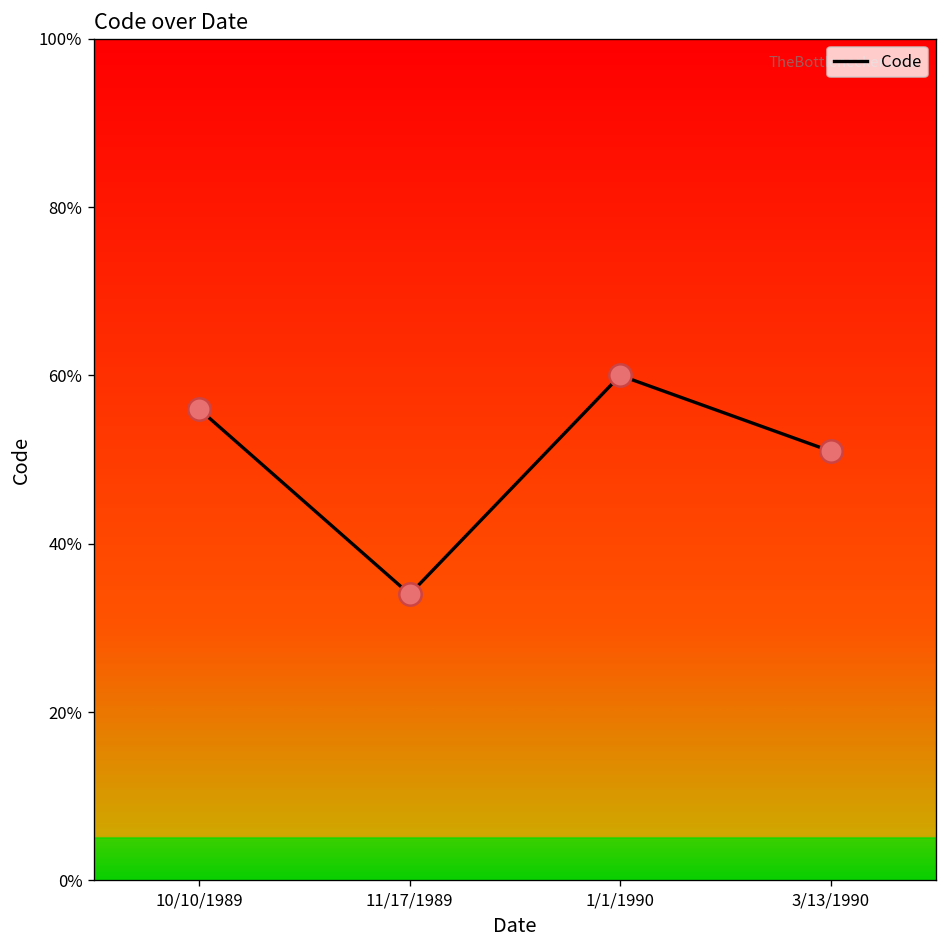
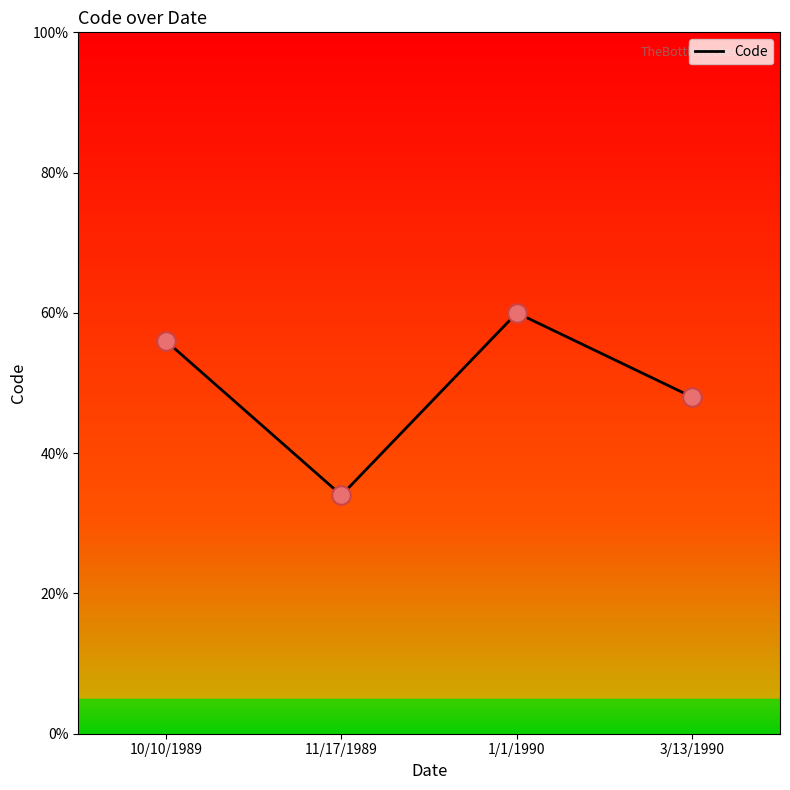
  {
    "10/10/1989": "56%",
    "11/17/1989": "34%",
    "1/1/1990": "60%",
-   "3/13/1990": "51%"
+   "3/13/1990": "48%"
  }
